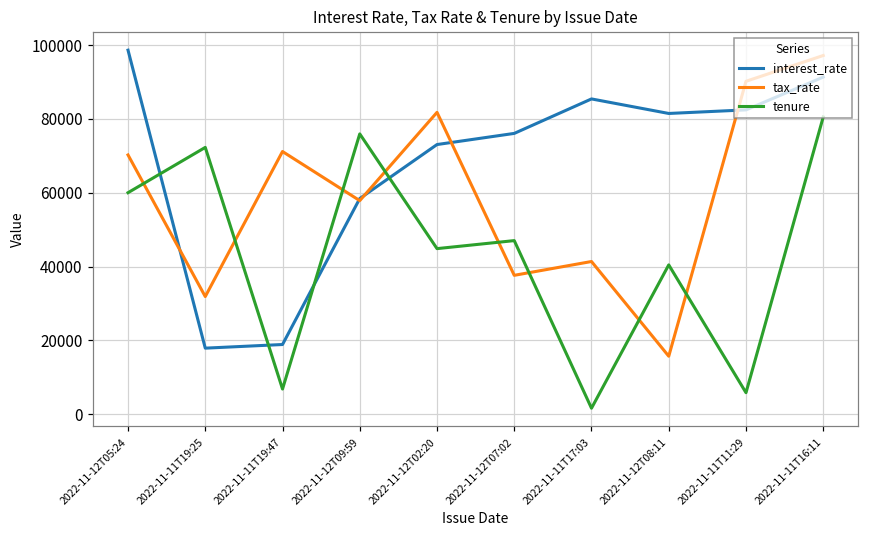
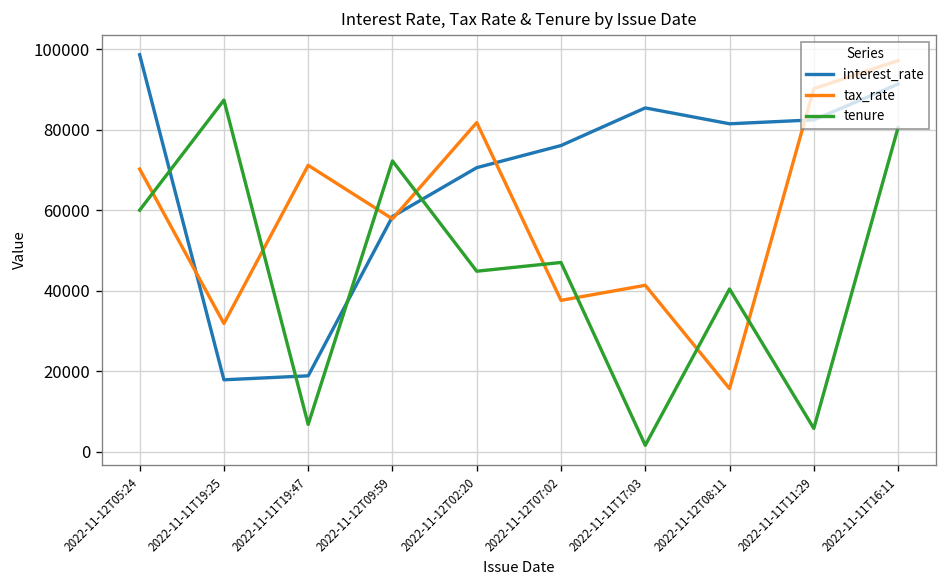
  {
    "interest_rate": {
      "2022-11-12T05:24": 99000,
      "2022-11-11T19:25": 18000,
      "2022-11-11T19:47": 19000,
-     "2022-11-12T02:20": 73000,
+     "2022-11-12T02:20": 71000,
      "2022-11-12T07:02": 76000,
      "2022-11-11T17:03": 85000,
      "2022-11-12T08:11": 81000
    },
    "tax_rate": {
      "2022-11-12T05:24": 70000,
      "2022-11-11T19:25": 32000,
      "2022-11-11T19:47": 71000,
      "2022-11-12T02:20": 82000,
      "2022-11-12T07:02": 38000,
      "2022-11-11T17:03": 41000,
      "2022-11-12T08:11": 16000
    },
    "tenure": {
      "2022-11-12T05:24": 60000,
-     "2022-11-11T19:25": 72000,
+     "2022-11-11T19:25": 87000,
      "2022-11-11T19:47": 7000,
-     "2022-11-12T09:59": 76000,
+     "2022-11-12T09:59": 72000,
      "2022-11-12T02:20": 45000,
      "2022-11-12T07:02": 47000,
      "2022-11-11T17:03": 2000,
      "2022-11-12T08:11": 40000,
      "2022-11-11T11:29": 6000,
      "2022-11-11T16:11": 81000
    }
  }
